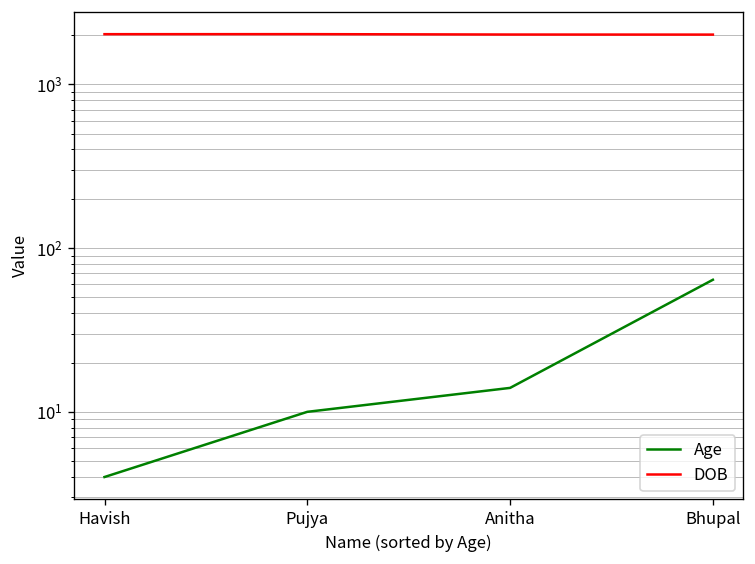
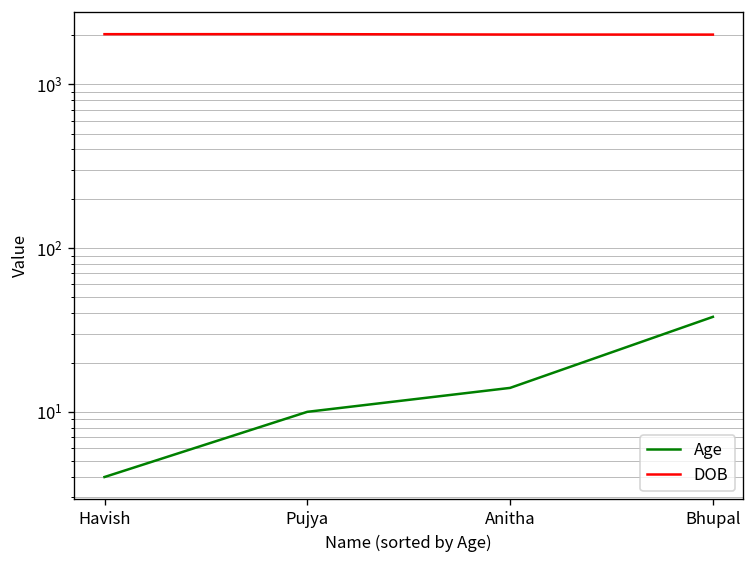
  {
    "Age": {
      "Havish": 4,
      "Pujya": 10,
      "Anitha": 14,
-     "Bhupal": 60
+     "Bhupal": 38
    },
    "DOB": {
      "Havish": 2000,
      "Pujya": 2000,
      "Anitha": 2000,
      "Bhupal": 2000
    }
  }
